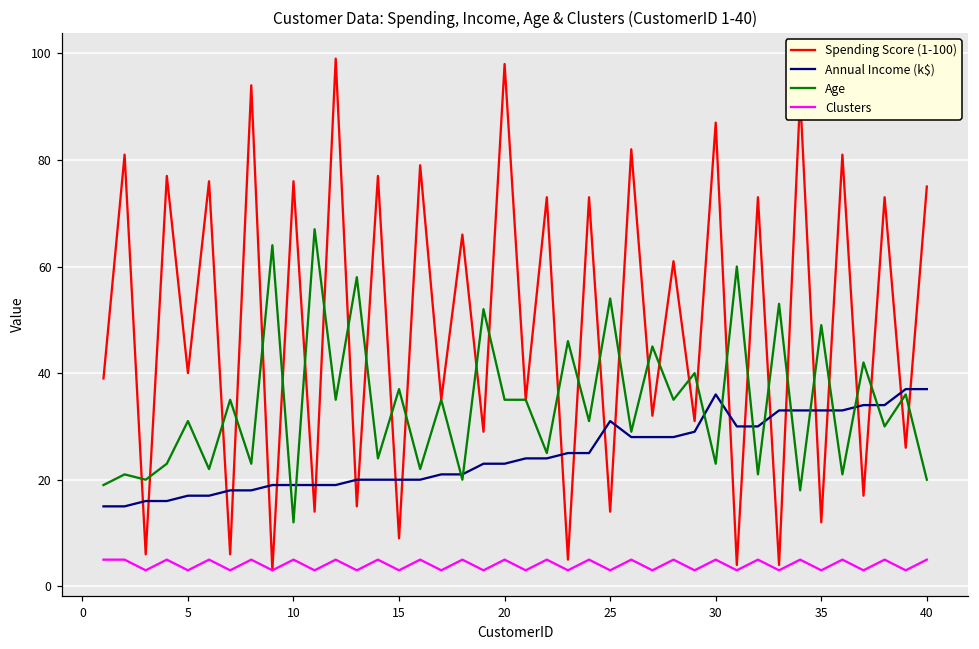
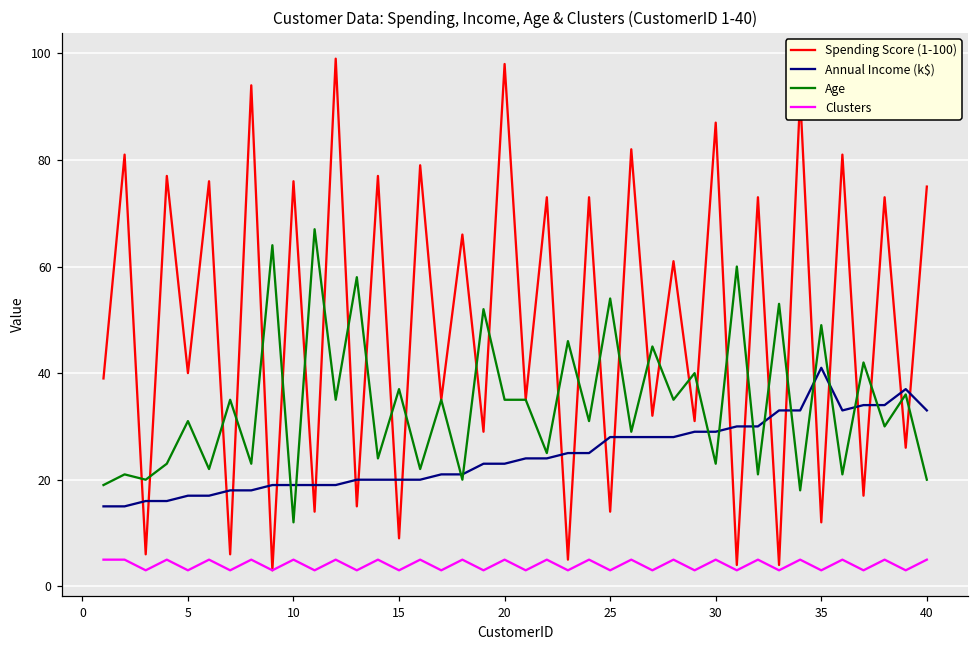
  {
    "Spending Score (1-100)": {
      "5": 40,
      "10": 76,
      "15": 9,
      "20": 98,
      "25": 14,
      "30": 87,
      "35": 12,
      "40": 75
    },
    "Annual Income (k$)": {
      "5": 17,
      "10": 19,
      "15": 20,
      "20": 23,
-     "25": 31,
-     "30": 36,
-     "35": 33,
-     "40": 37
+     "25": 28,
+     "30": 29,
+     "35": 41,
+     "40": 33
    },
    "Age": {
      "5": 31,
      "10": 12,
      "15": 37,
      "20": 35,
      "25": 54,
      "30": 23,
      "35": 49,
      "40": 20
    },
    "Clusters": {
      "5": 3,
      "10": 5,
      "15": 3,
      "20": 5,
      "25": 3,
      "30": 5,
      "35": 3,
      "40": 5
    }
  }
